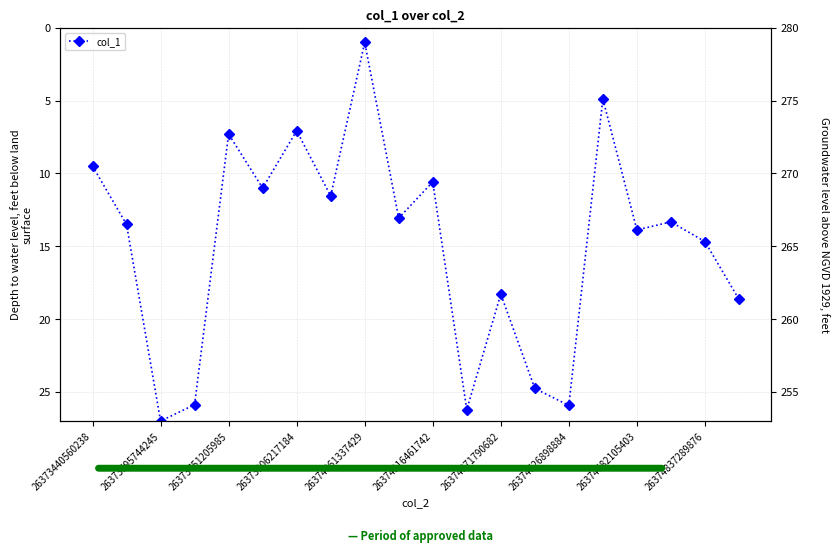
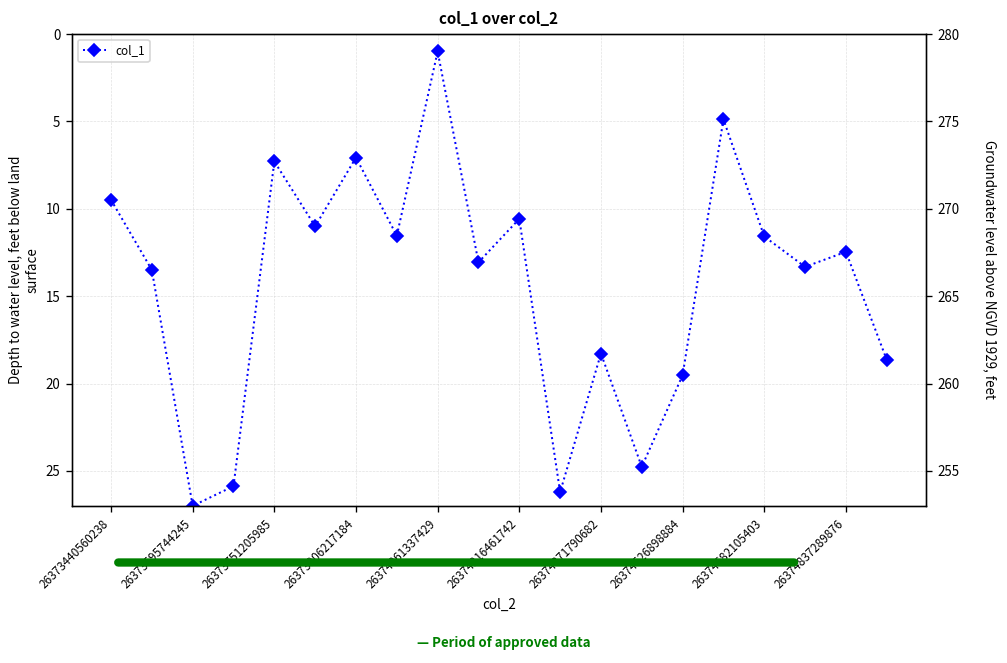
  {
    "26373440560238": 9.5,
    "26373595744245": 27.0,
    "26373751205985": 7.3,
    "26373906217184": 7.1,
    "26374061337429": 1.0,
    "26374216461742": 10.6,
    "26374371790682": 18.3,
-   "26374526898884": 25.9,
-   "26374682105403": 13.9,
-   "26374837289876": 14.7
+   "26374526898884": 19.5,
+   "26374682105403": 11.6,
+   "26374837289876": 12.5
  }
